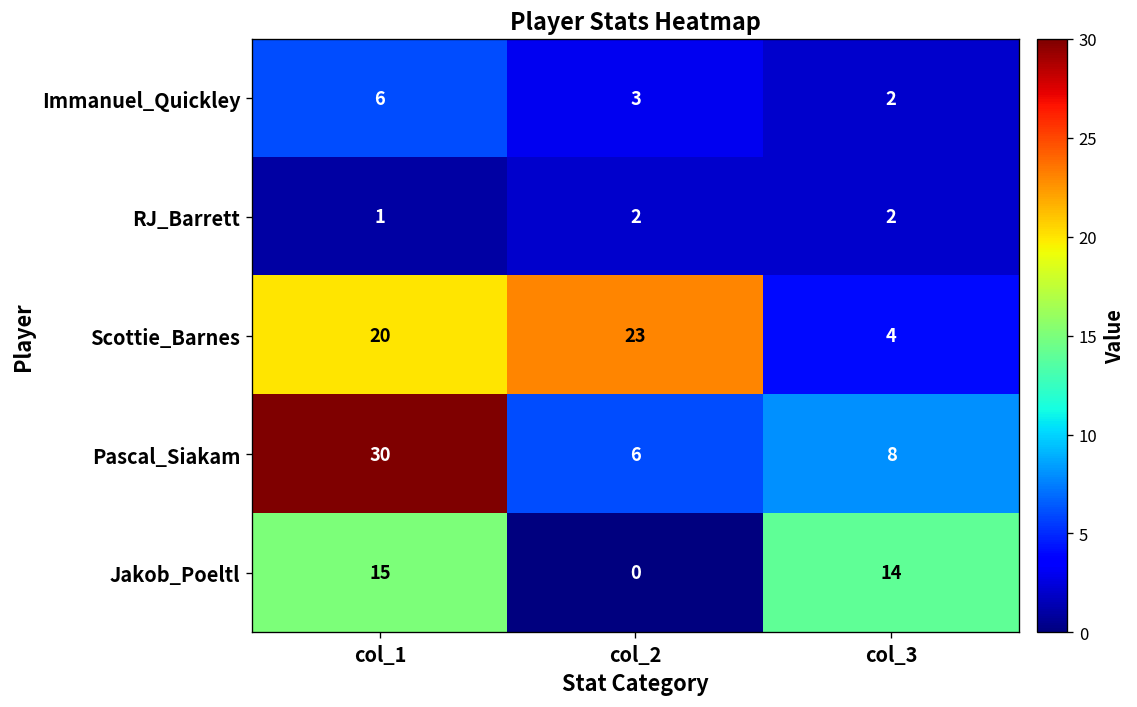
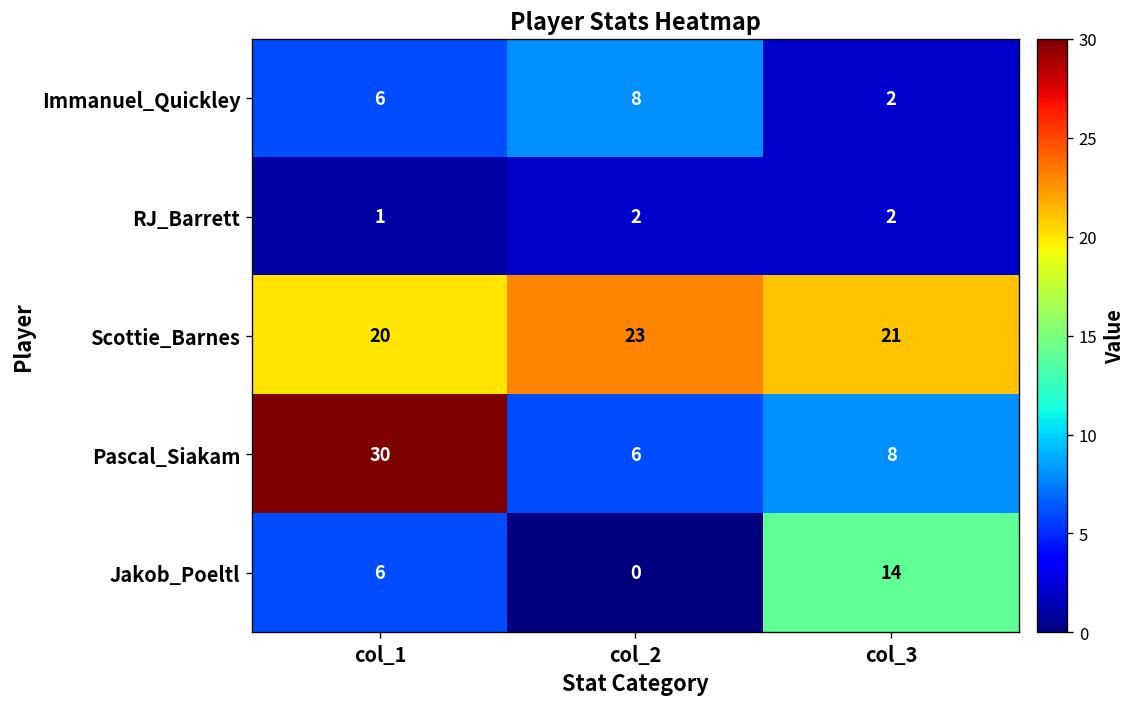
  {
    "Immanuel_Quickley": {
      "col_1": 6,
-     "col_2": 3,
+     "col_2": 8,
      "col_3": 2
    },
    "RJ_Barrett": {
      "col_1": 1,
      "col_2": 2,
      "col_3": 2
    },
    "Scottie_Barnes": {
      "col_1": 20,
      "col_2": 23,
-     "col_3": 4
+     "col_3": 21
    },
    "Pascal_Siakam": {
      "col_1": 30,
      "col_2": 6,
      "col_3": 8
    },
    "Jakob_Poeltl": {
-     "col_1": 15,
+     "col_1": 6,
      "col_2": 0,
      "col_3": 14
    }
  }
